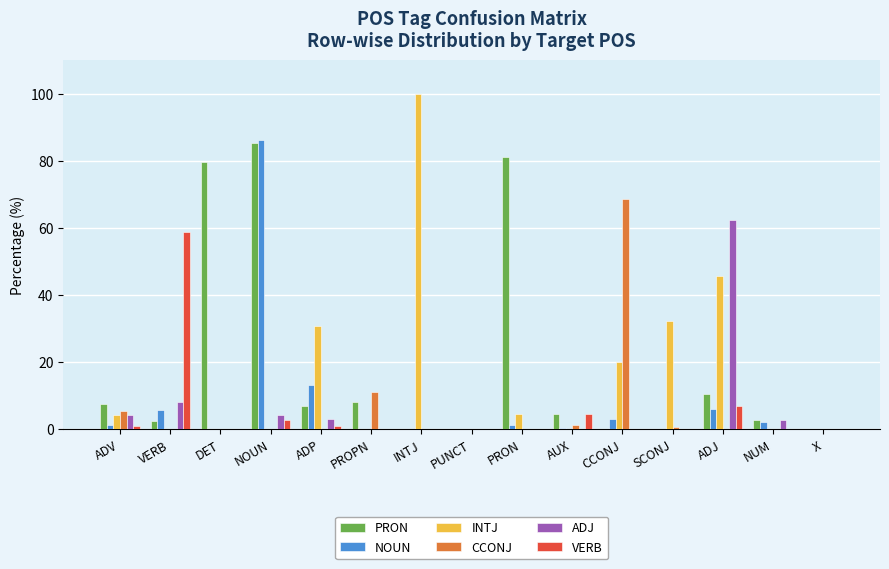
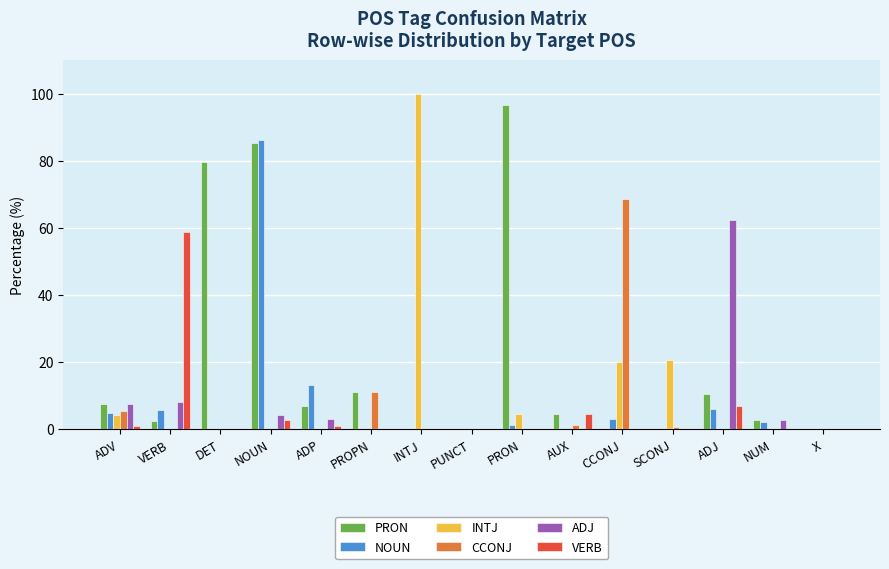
  {
    "PRON": {
      "ADV": 7,
      "VERB": 2,
      "DET": 80,
      "NOUN": 85,
      "ADP": 7,
-     "PROPN": 8,
+     "PROPN": 11,
      "INTJ": 0,
      "PUNCT": 0,
-     "PRON": 81,
+     "PRON": 97,
      "AUX": 4,
      "ADJ": 11,
      "NUM": 3,
      "X": 0
    },
    "NOUN": {
-     "ADV": 1,
+     "ADV": 5,
      "VERB": 6,
      "NOUN": 86,
      "ADP": 13,
      "PROPN": 0,
      "INTJ": 0,
      "PUNCT": 0,
      "PRON": 1,
      "CCONJ": 3,
      "ADJ": 6,
      "NUM": 2,
      "X": 0
    },
    "INTJ": {
      "ADV": 4,
      "DET": 0,
-     "ADP": 31,
+     "ADP": 0,
      "PROPN": 0,
      "INTJ": 100,
      "PUNCT": 0,
      "PRON": 5,
      "CCONJ": 20,
-     "SCONJ": 32,
-     "ADJ": 46,
+     "SCONJ": 21,
+     "ADJ": 0,
      "NUM": 0,
      "X": 0
    },
    "ADJ": {
-     "ADV": 4,
+     "ADV": 8,
      "VERB": 8,
      "NOUN": 4,
      "ADP": 3,
      "PROPN": 0,
      "INTJ": 0,
      "PUNCT": 0,
      "SCONJ": 0,
      "ADJ": 62,
      "NUM": 3,
      "X": 0
    }
  }
